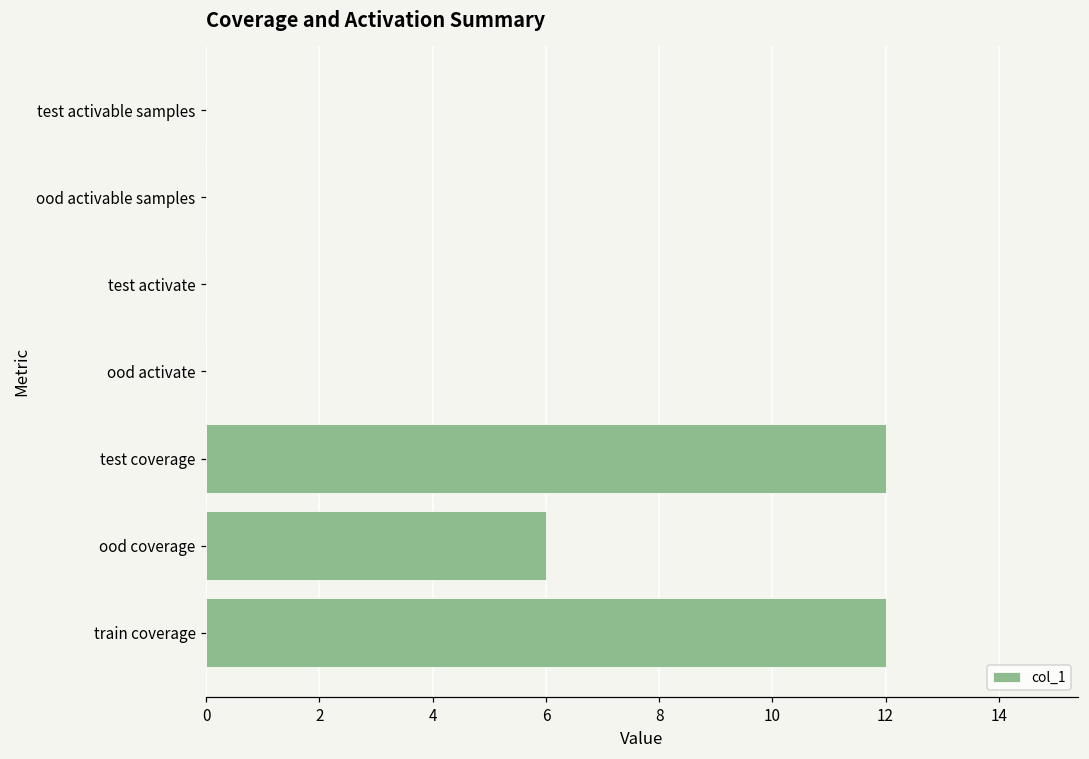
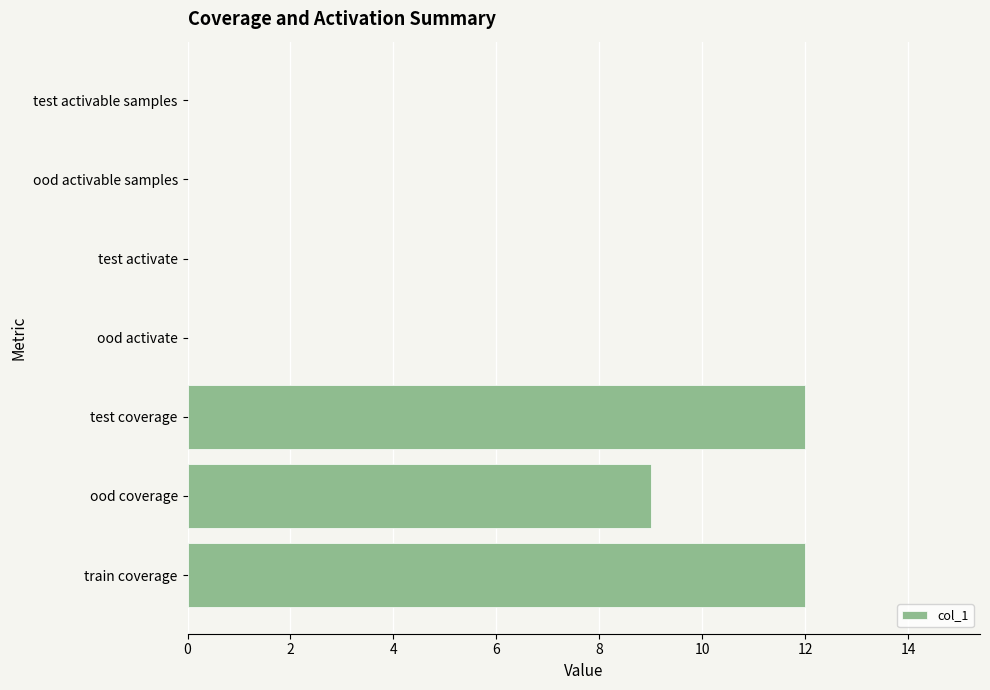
  {
    "test activable samples": 0,
    "ood activable samples": 0,
    "test activate": 0,
    "ood activate": 0,
    "test coverage": 12,
-   "ood coverage": 6,
+   "ood coverage": 9,
    "train coverage": 12
  }
